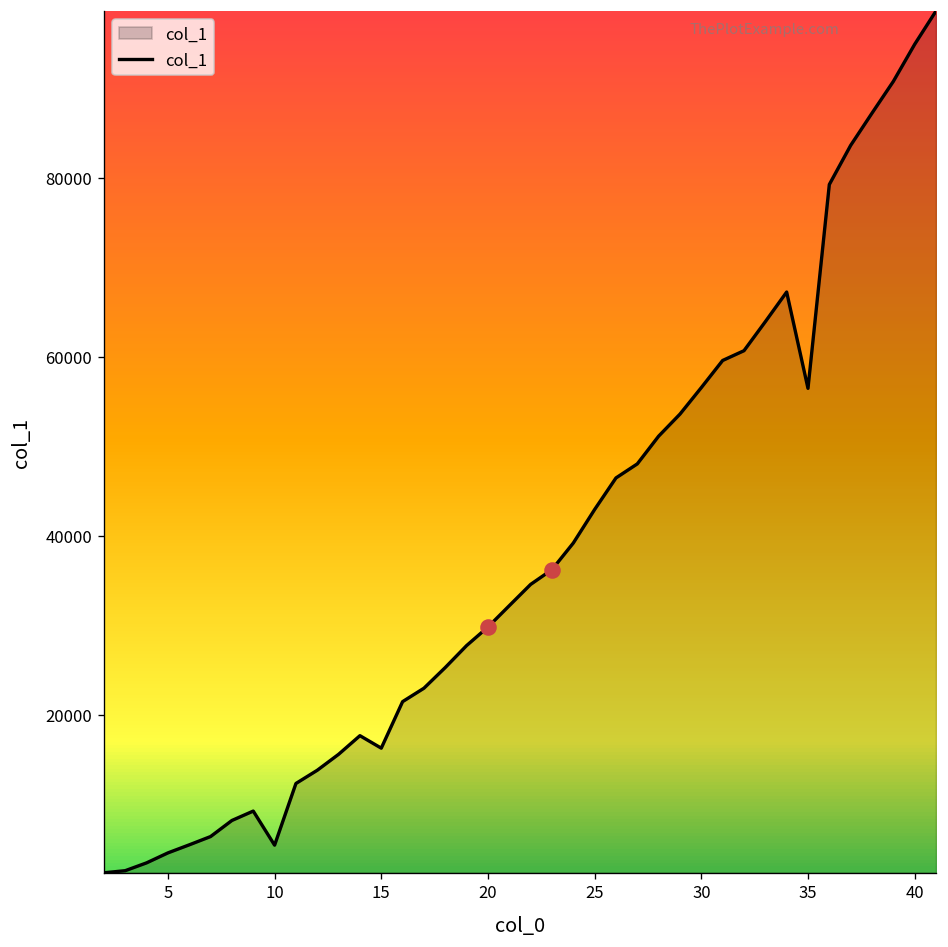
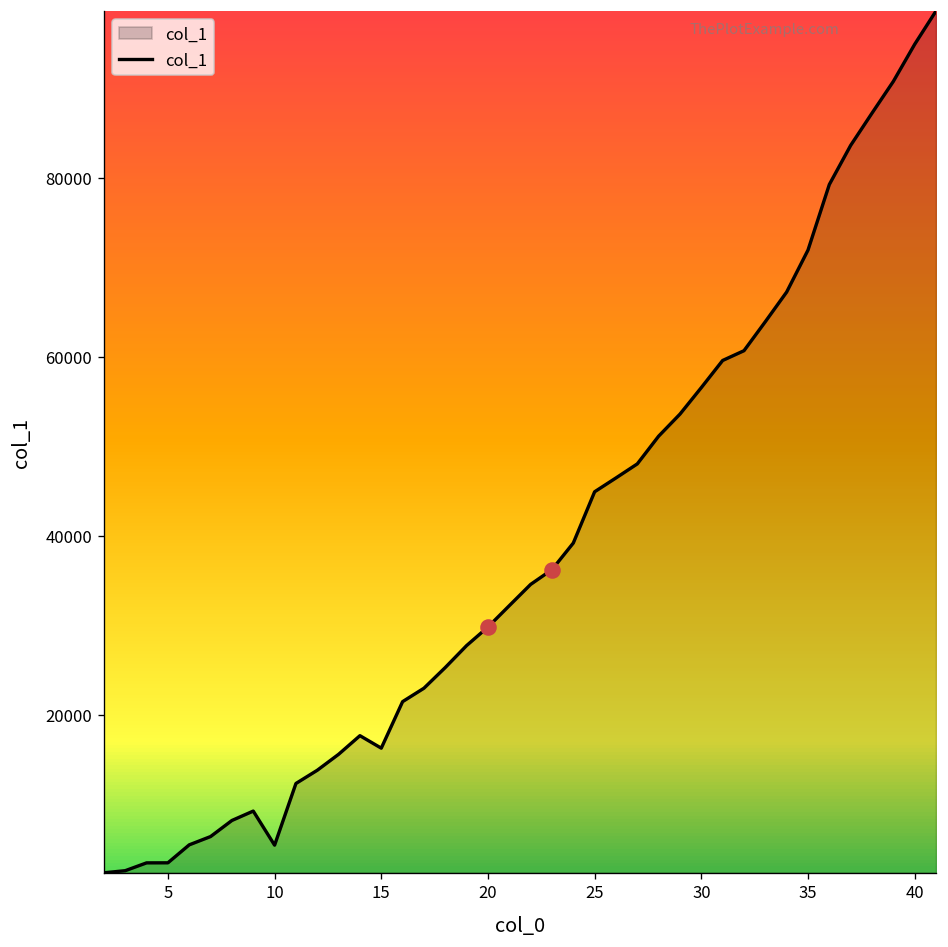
  {
    "col_1": {
-     "5": 5000,
+     "5": 3000,
      "10": 5000,
      "15": 16000,
-     "25": 43000,
+     "25": 45000,
      "30": 57000,
-     "35": 56000,
+     "35": 72000,
      "40": 95000
    }
  }
